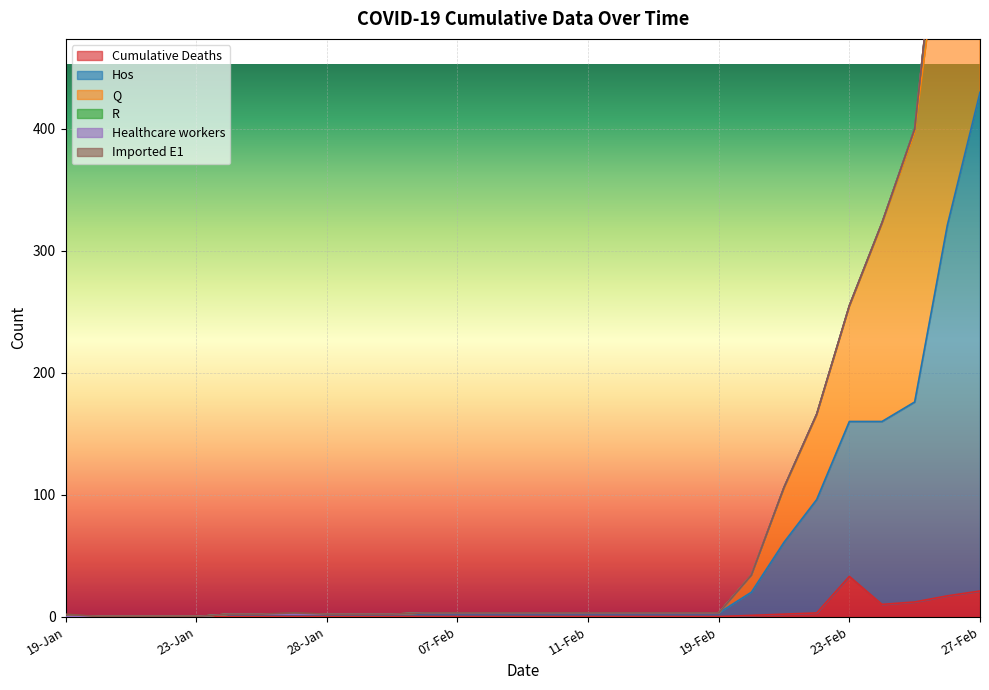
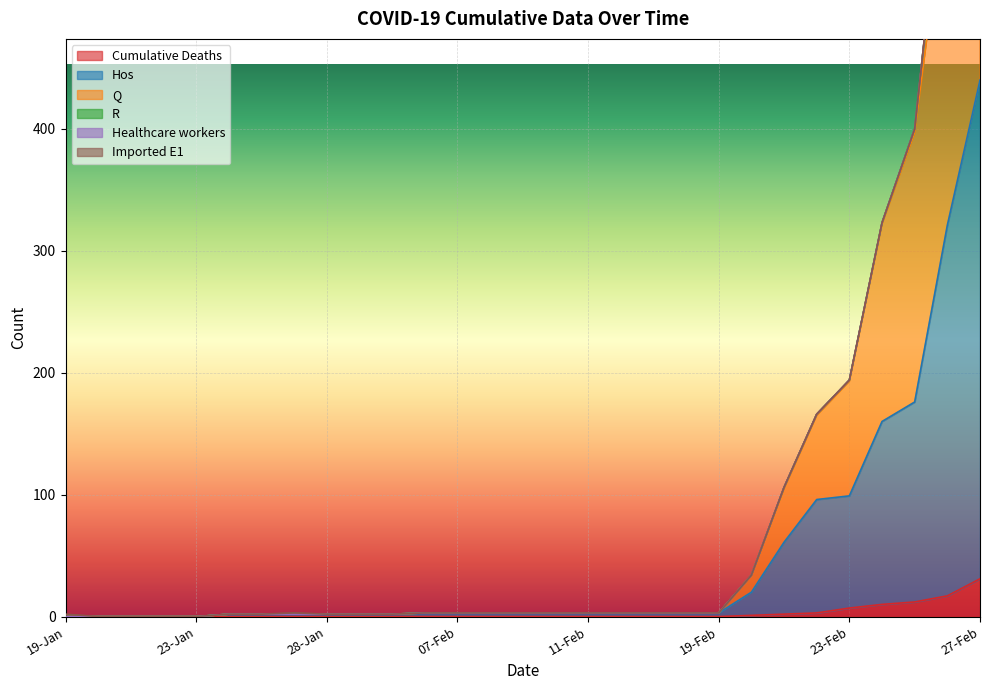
  {
    "Cumulative Deaths": {
      "07-Feb": 0,
      "11-Feb": 0,
      "19-Feb": 0,
-     "23-Feb": 33,
-     "27-Feb": 21
+     "23-Feb": 7,
+     "27-Feb": 31
    },
    "Hos": {
-     "23-Feb": 127,
+     "23-Feb": 92,
      "27-Feb": 409
    }
  }
